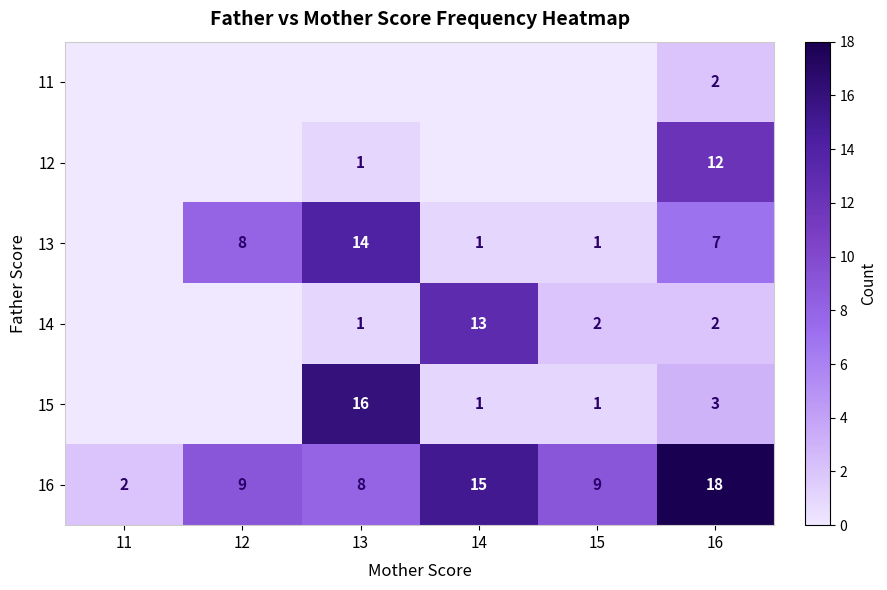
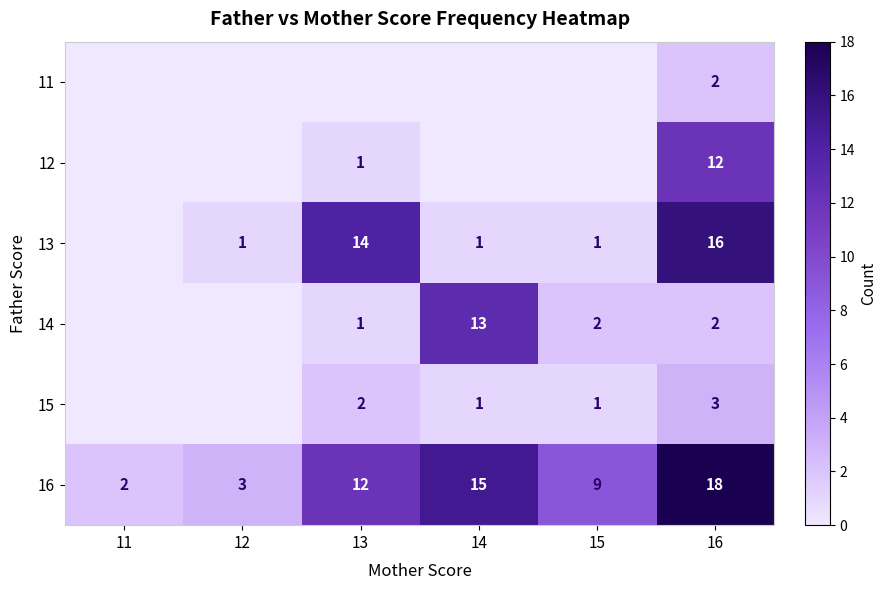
  {
    "11": {
      "16": 2
    },
    "12": {
      "13": 1,
      "16": 12
    },
    "13": {
-     "12": 8,
+     "12": 1,
      "13": 14,
      "14": 1,
      "15": 1,
-     "16": 7
+     "16": 16
    },
    "14": {
      "13": 1,
      "14": 13,
      "15": 2,
      "16": 2
    },
    "15": {
-     "13": 16,
+     "13": 2,
      "14": 1,
      "15": 1,
      "16": 3
    },
    "16": {
      "11": 2,
-     "12": 9,
-     "13": 8,
+     "12": 3,
+     "13": 12,
      "14": 15,
      "15": 9,
      "16": 18
    }
  }
